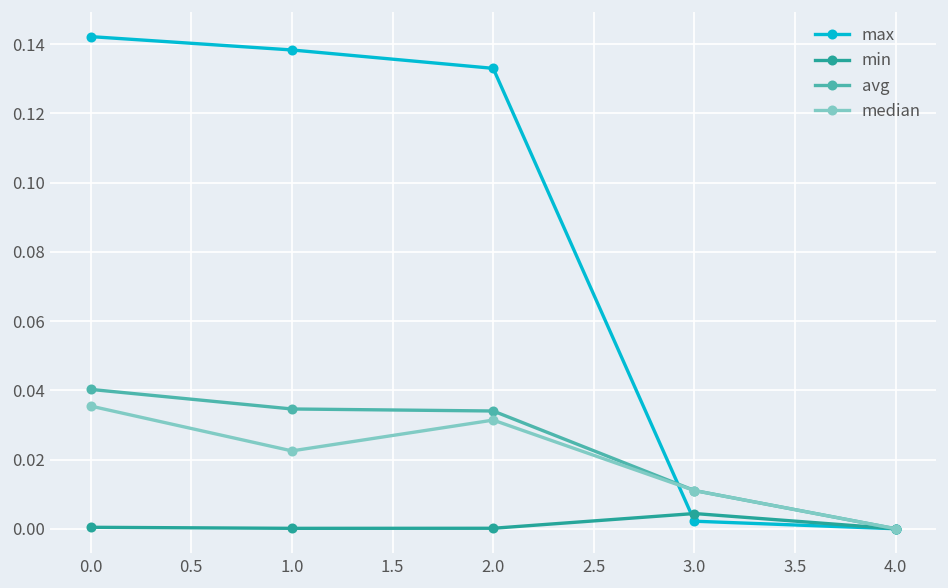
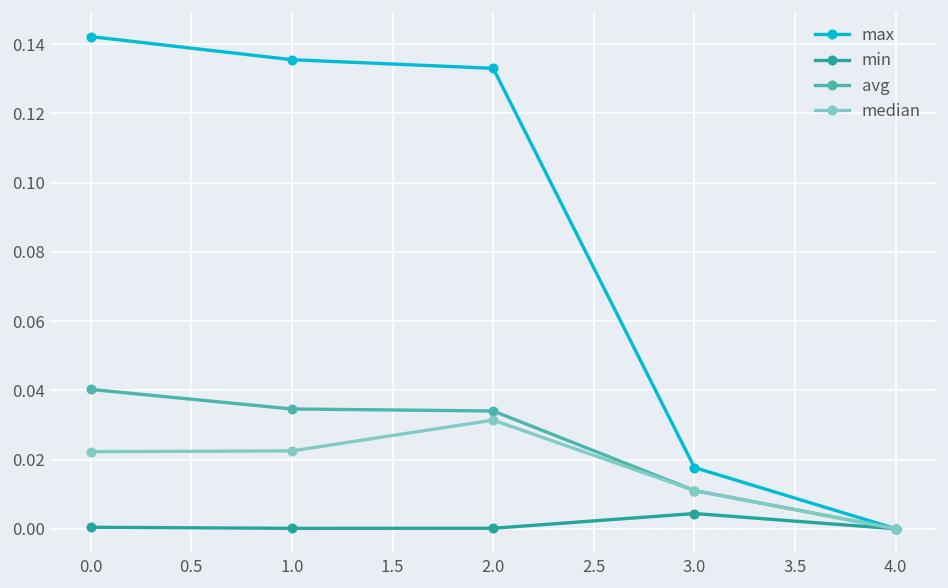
  {
    "max": {
      "0.0": 0.142,
-     "1.0": 0.138,
+     "1.0": 0.136,
      "2.0": 0.133,
-     "3.0": 0.002
+     "3.0": 0.018
    },
    "median": {
-     "0.0": 0.035,
+     "0.0": 0.022,
      "1.0": 0.022,
      "2.0": 0.031
    }
  }
